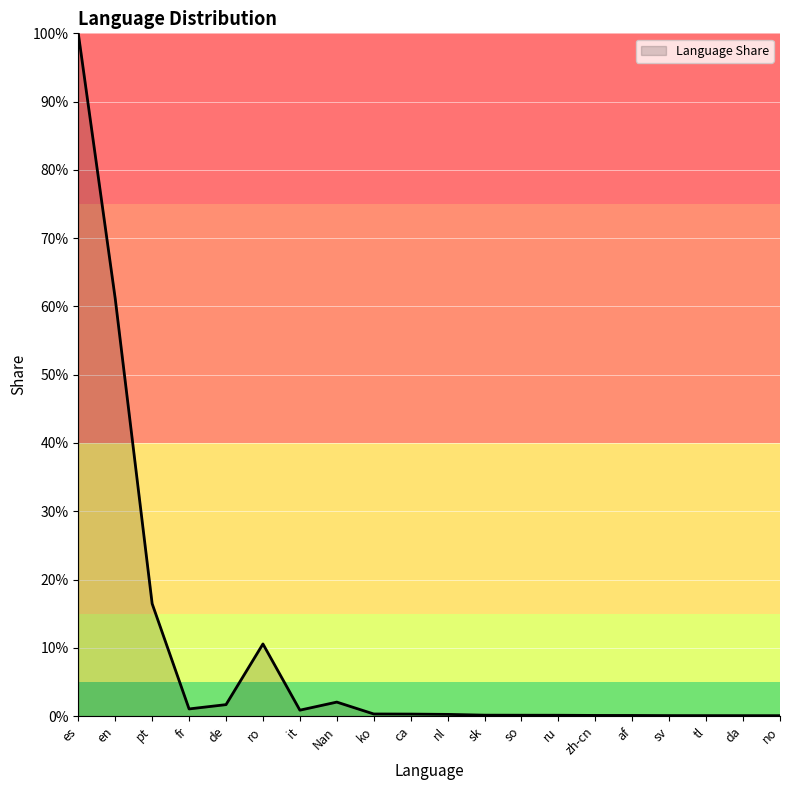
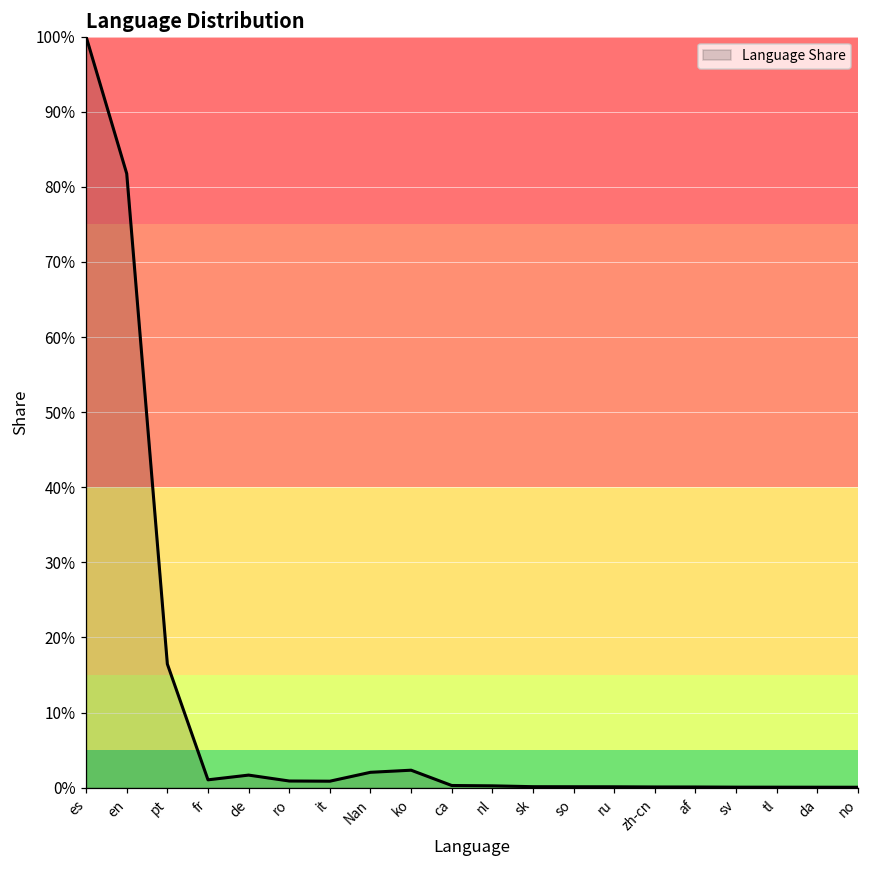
  {
    "es": "100%",
-   "en": "61%",
+   "en": "82%",
    "pt": "16%",
    "fr": "1%",
    "de": "2%",
-   "ro": "11%",
+   "ro": "1%",
    "it": "1%",
    "Nan": "2%",
-   "ko": "0%",
+   "ko": "2%",
    "ca": "0%",
    "nl": "0%",
    "sk": "0%",
    "so": "0%",
    "ru": "0%",
    "zh-cn": "0%",
    "af": "0%",
    "sv": "0%",
    "tl": "0%",
    "da": "0%",
    "no": "0%"
  }
